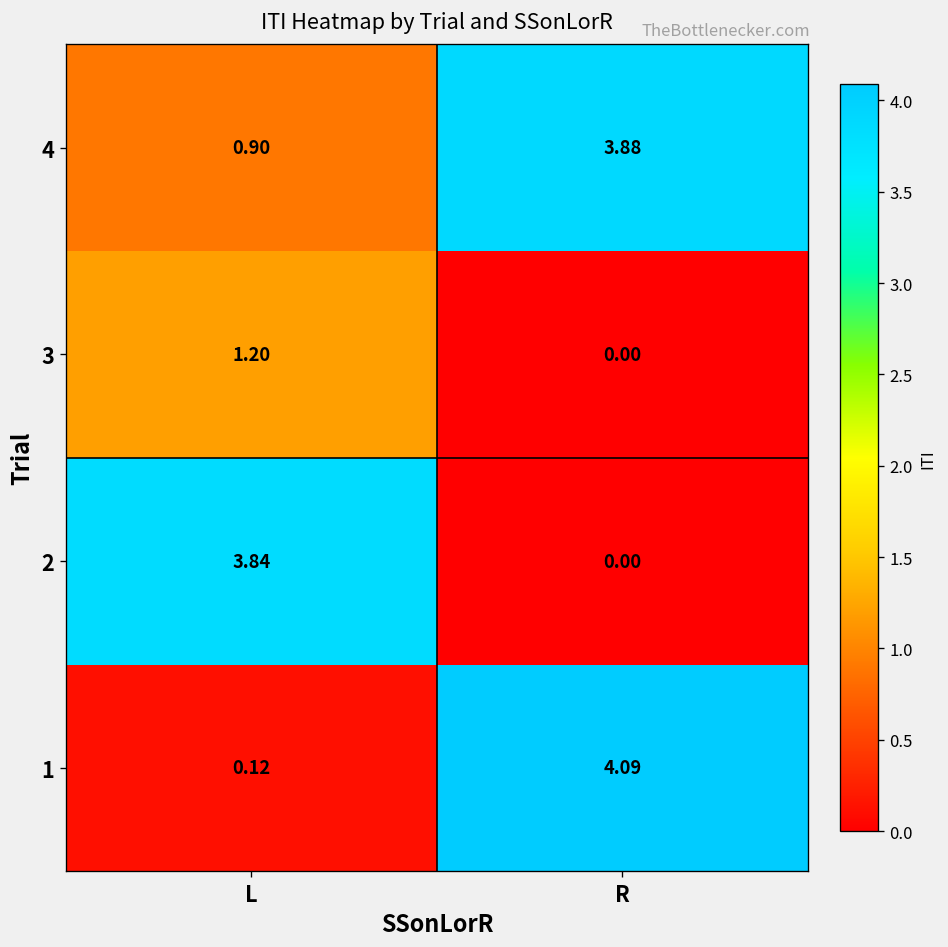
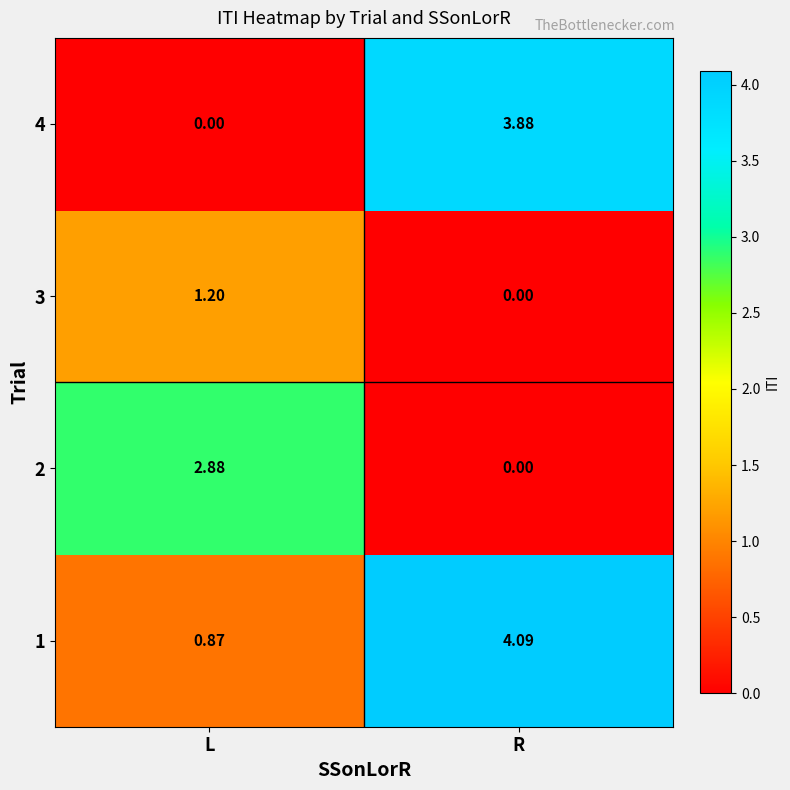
  {
    "4": {
-     "L": 0.90,
+     "L": 0.00,
      "R": 3.88
    },
    "3": {
      "L": 1.20,
      "R": 0.00
    },
    "2": {
-     "L": 3.84,
+     "L": 2.88,
      "R": 0.00
    },
    "1": {
-     "L": 0.12,
+     "L": 0.87,
      "R": 4.09
    }
  }
